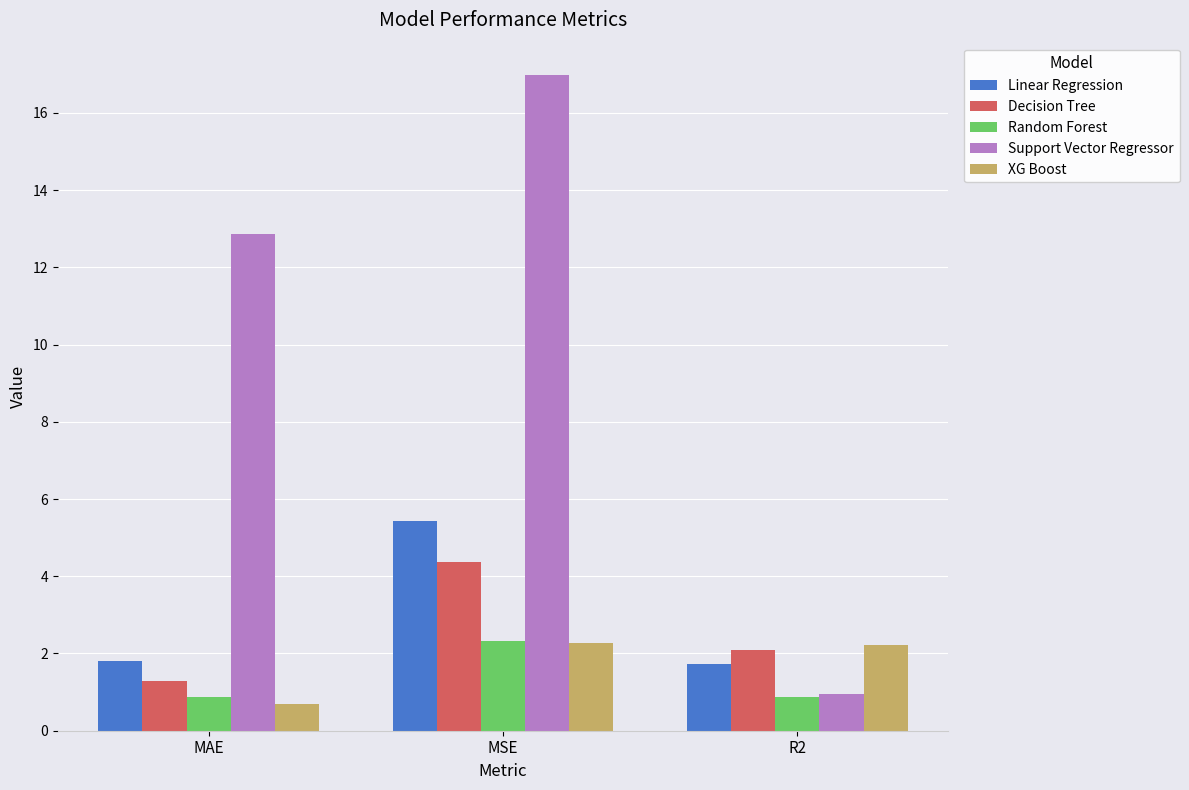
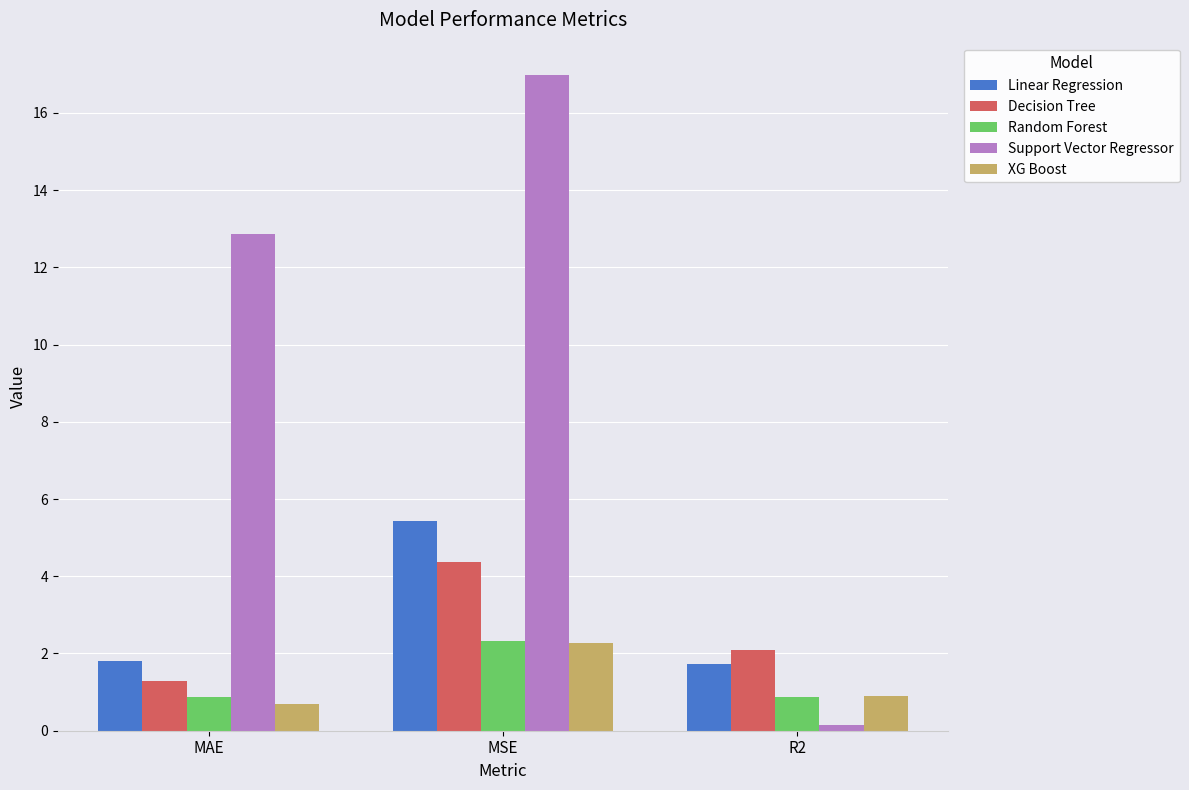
  {
    "Linear Regression": {
      "MAE": 1.8,
      "MSE": 5.4,
      "R2": 1.7
    },
    "Decision Tree": {
      "MAE": 1.3,
      "MSE": 4.4,
      "R2": 2.1
    },
    "Random Forest": {
      "MAE": 0.9,
      "MSE": 2.3,
      "R2": 0.9
    },
    "Support Vector Regressor": {
      "MAE": 12.9,
      "MSE": 17.0,
-     "R2": 0.9
+     "R2": 0.2
    },
    "XG Boost": {
      "MAE": 0.7,
      "MSE": 2.3,
-     "R2": 2.2
+     "R2": 0.9
    }
  }
